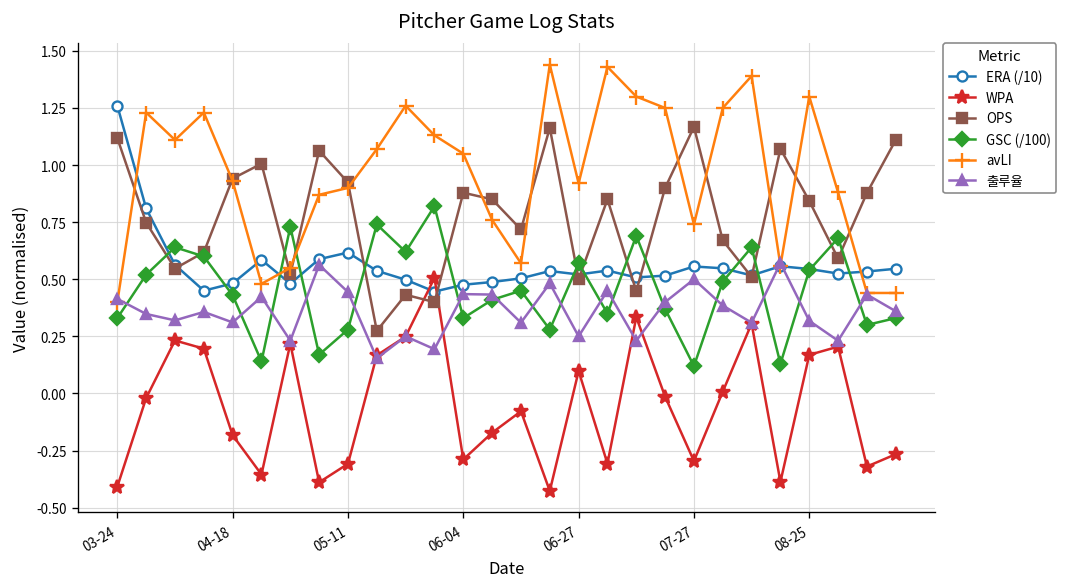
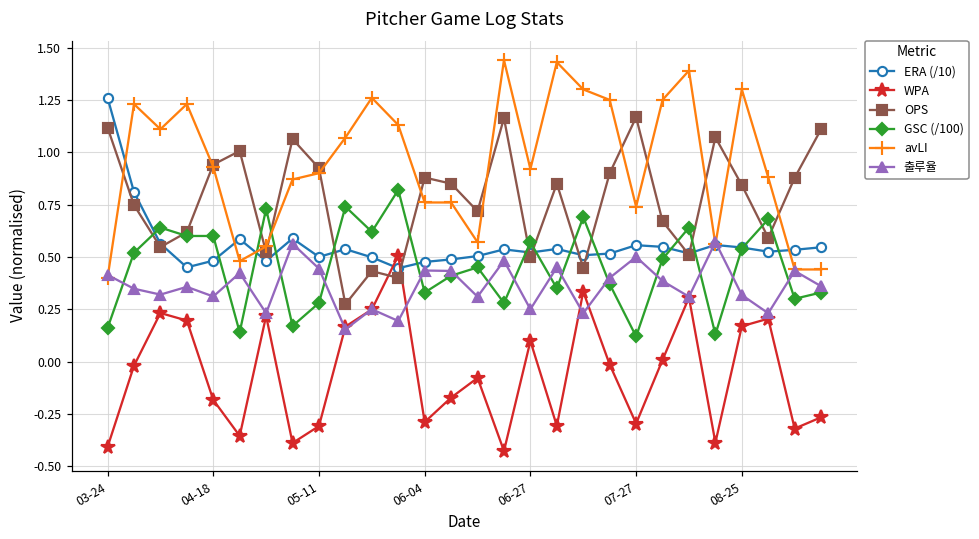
  {
    "ERA (/10)": {
      "03-24": 1.26,
      "04-18": 0.48,
-     "05-11": 0.62,
+     "05-11": 0.50,
      "06-04": 0.48,
      "06-27": 0.52,
      "07-27": 0.56
    },
    "WPA": {
      "03-24": -0.41,
      "04-18": -0.18,
      "05-11": -0.31,
      "06-04": -0.29,
      "06-27": 0.10,
      "07-27": -0.30,
      "08-25": 0.17
    },
    "OPS": {
      "03-24": 1.12,
      "05-11": 0.92,
      "06-04": 0.88,
      "06-27": 0.50,
      "07-27": 1.17,
      "08-25": 0.84
    },
    "GSC (/100)": {
-     "03-24": 0.33,
-     "04-18": 0.43,
+     "03-24": 0.16,
+     "04-18": 0.60,
      "05-11": 0.28,
      "06-04": 0.33,
      "06-27": 0.57,
      "07-27": 0.12
    },
    "avLI": {
      "03-24": 0.40,
      "05-11": 0.90,
-     "06-04": 1.05,
+     "06-04": 0.76,
      "06-27": 0.92,
      "07-27": 0.74,
      "08-25": 1.30
    },
    "출루율": {
      "03-24": 0.41,
      "04-18": 0.31,
      "05-11": 0.44,
      "06-04": 0.44,
      "06-27": 0.25,
      "07-27": 0.50,
      "08-25": 0.32
    }
  }
